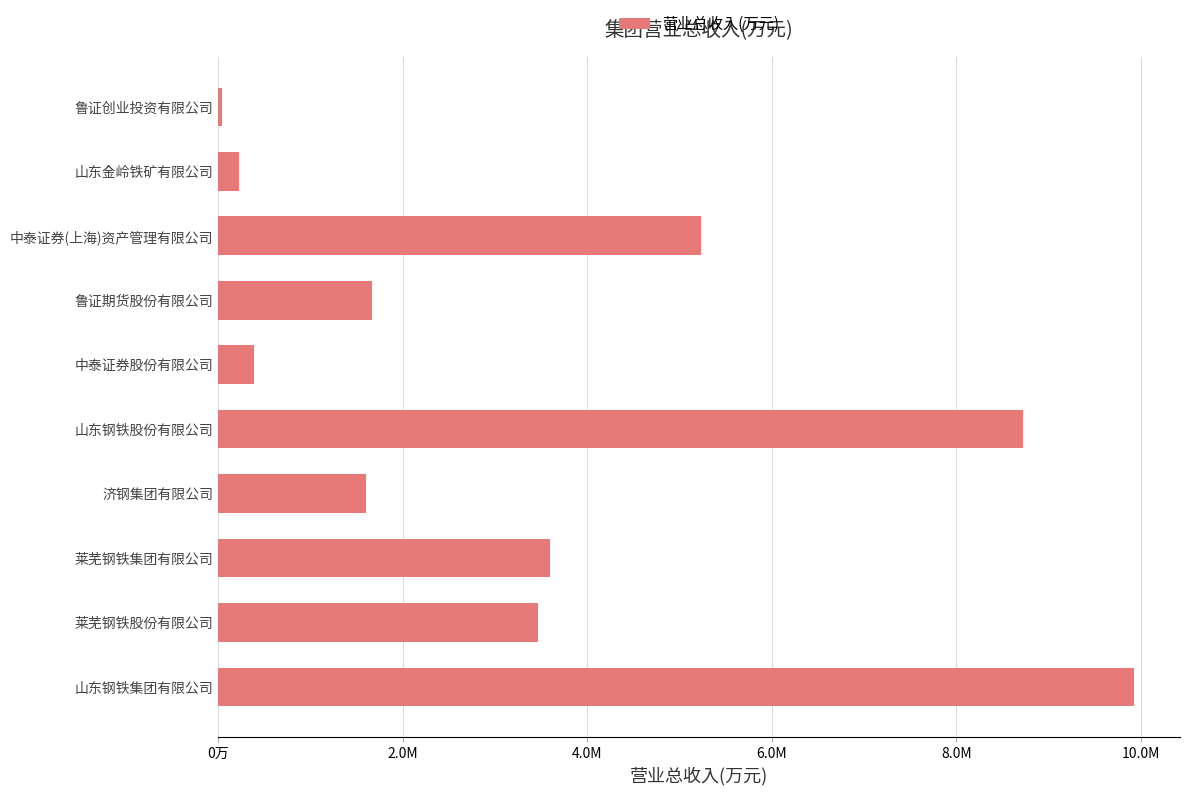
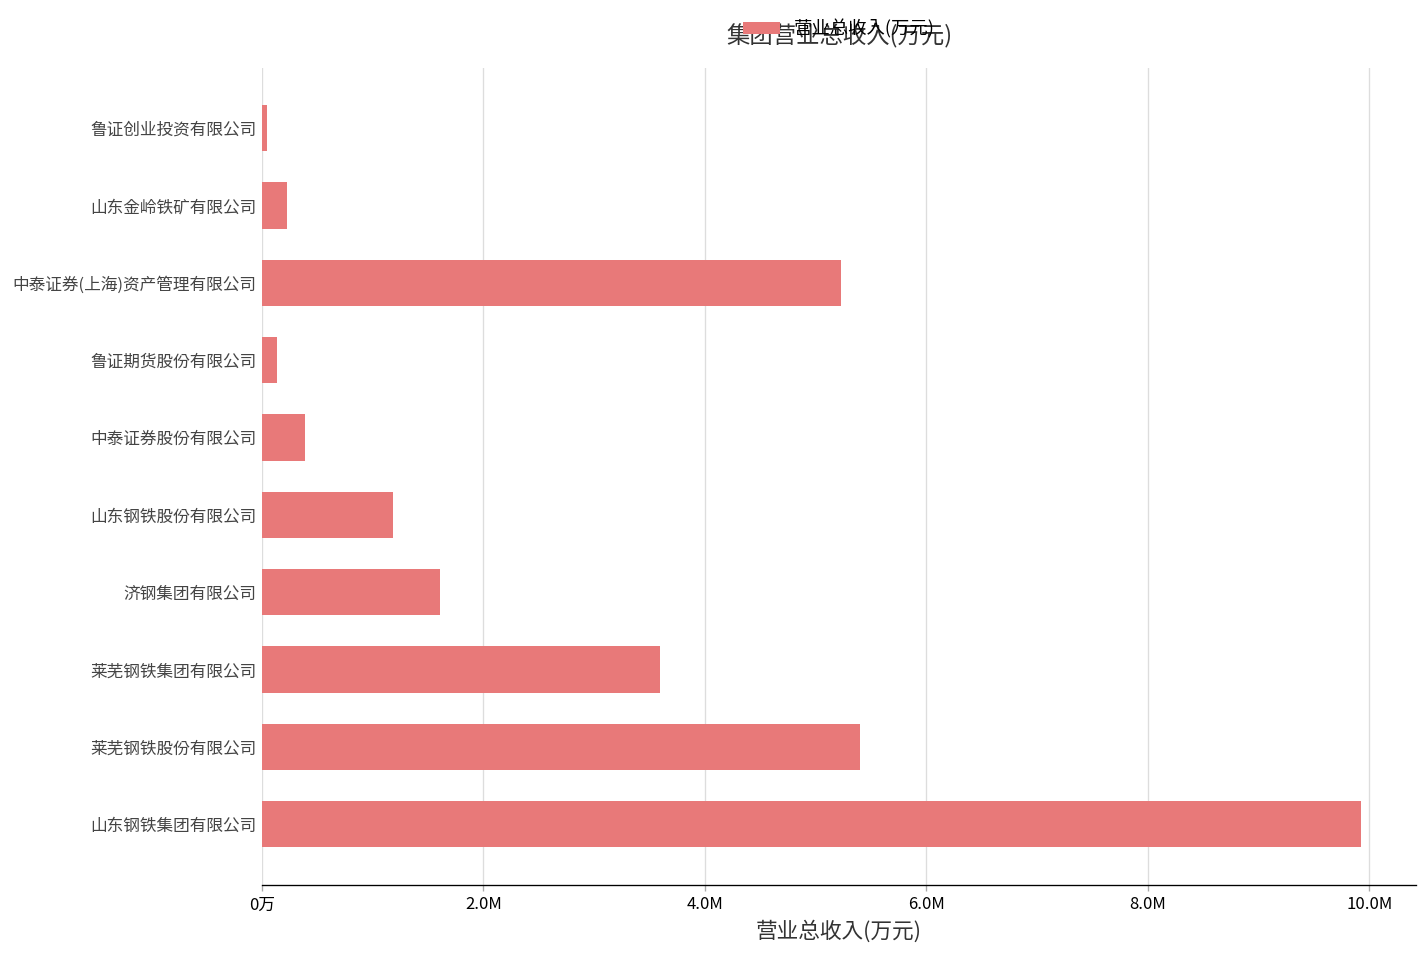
  {
    "鲁证创业投资有限公司": 0,
    "山东金岭铁矿有限公司": 200000,
    "中泰证券(上海)资产管理有限公司": 5200000,
-   "鲁证期货股份有限公司": 1700000,
+   "鲁证期货股份有限公司": 100000,
    "中泰证券股份有限公司": 400000,
-   "山东钢铁股份有限公司": 8700000,
+   "山东钢铁股份有限公司": 1200000,
    "济钢集团有限公司": 1600000,
    "莱芜钢铁集团有限公司": 3600000,
-   "莱芜钢铁股份有限公司": 3500000,
+   "莱芜钢铁股份有限公司": 5400000,
    "山东钢铁集团有限公司": 9900000
  }
